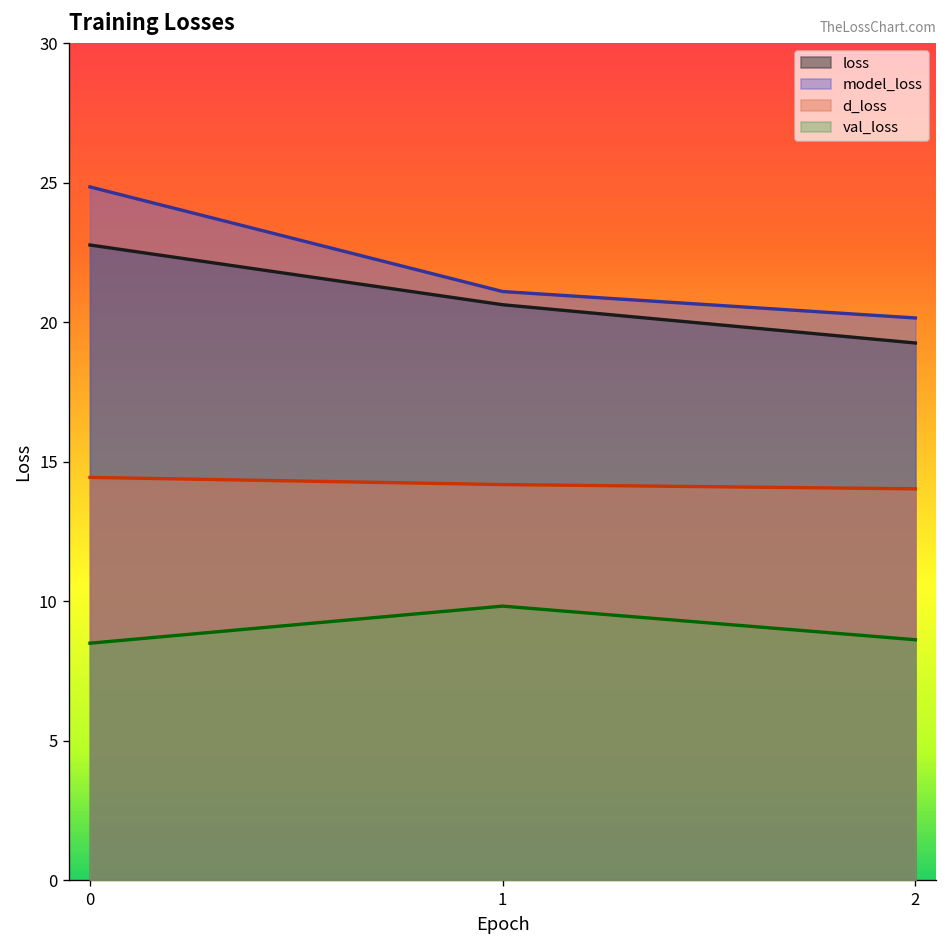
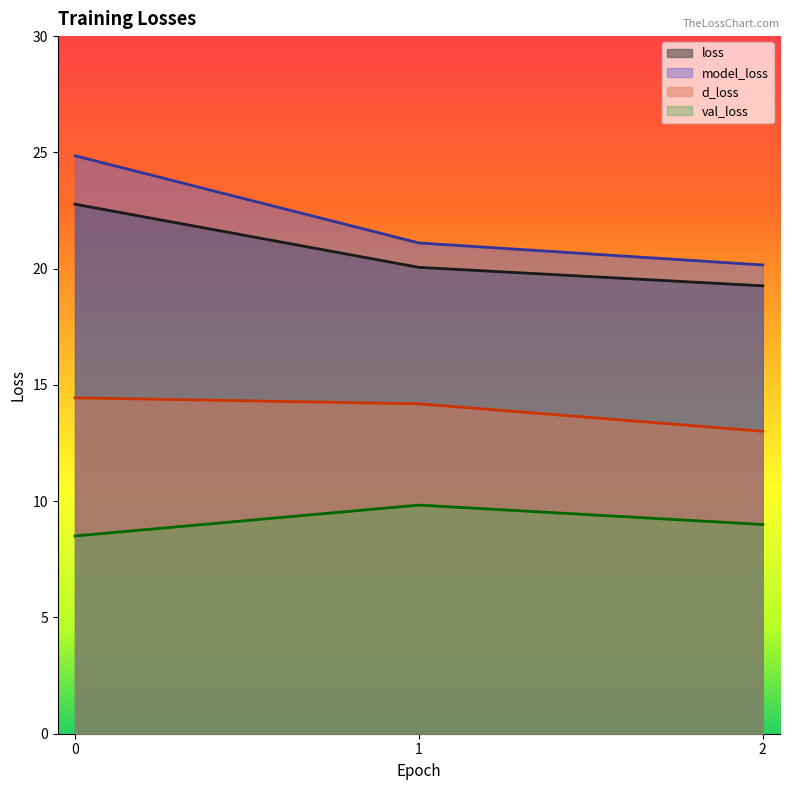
  {
    "loss": {
      "0": 22.8,
-     "1": 20.6,
+     "1": 20.1,
      "2": 19.3
    },
    "model_loss": {
      "0": 24.9,
      "1": 21.1,
      "2": 20.2
    },
    "d_loss": {
      "0": 14.4,
      "1": 14.2,
-     "2": 14.0
+     "2": 13.0
    },
    "val_loss": {
      "0": 8.5,
      "1": 9.8,
-     "2": 8.6
+     "2": 9.0
    }
  }
